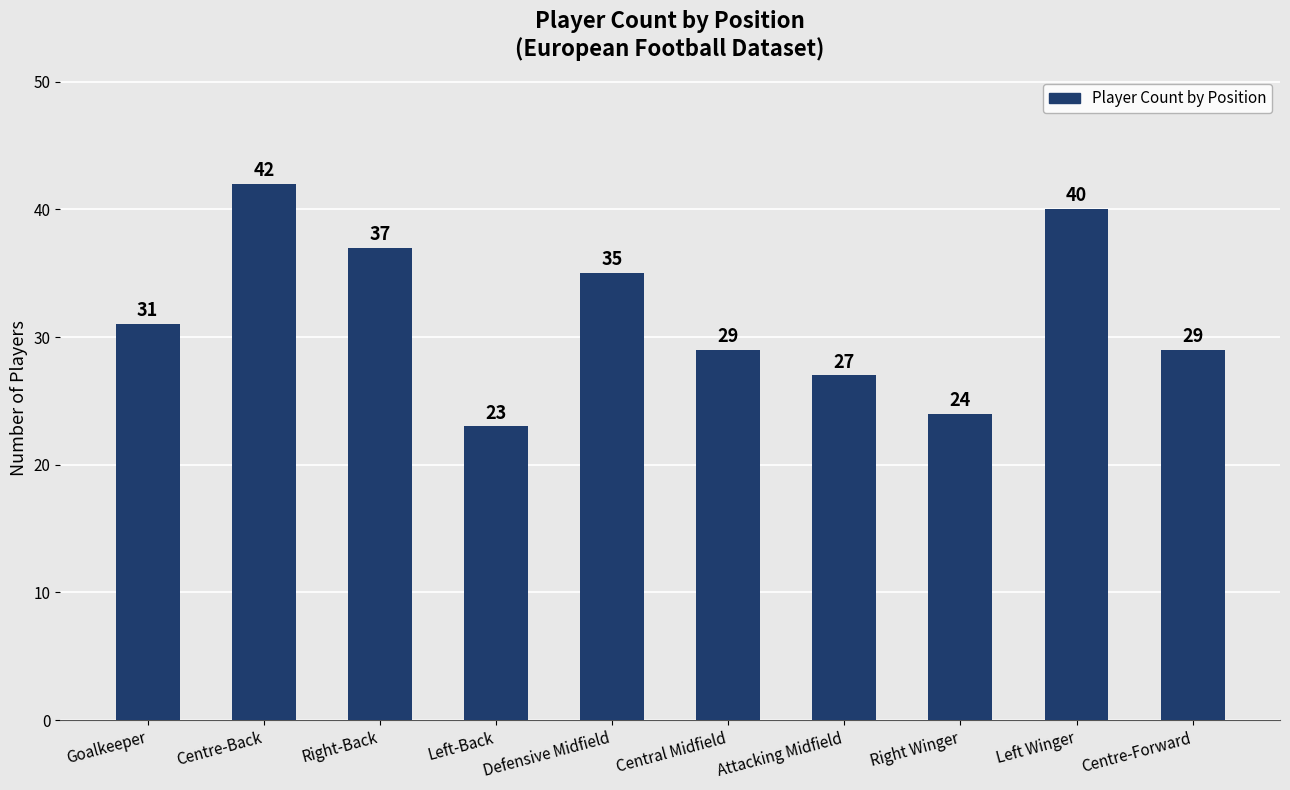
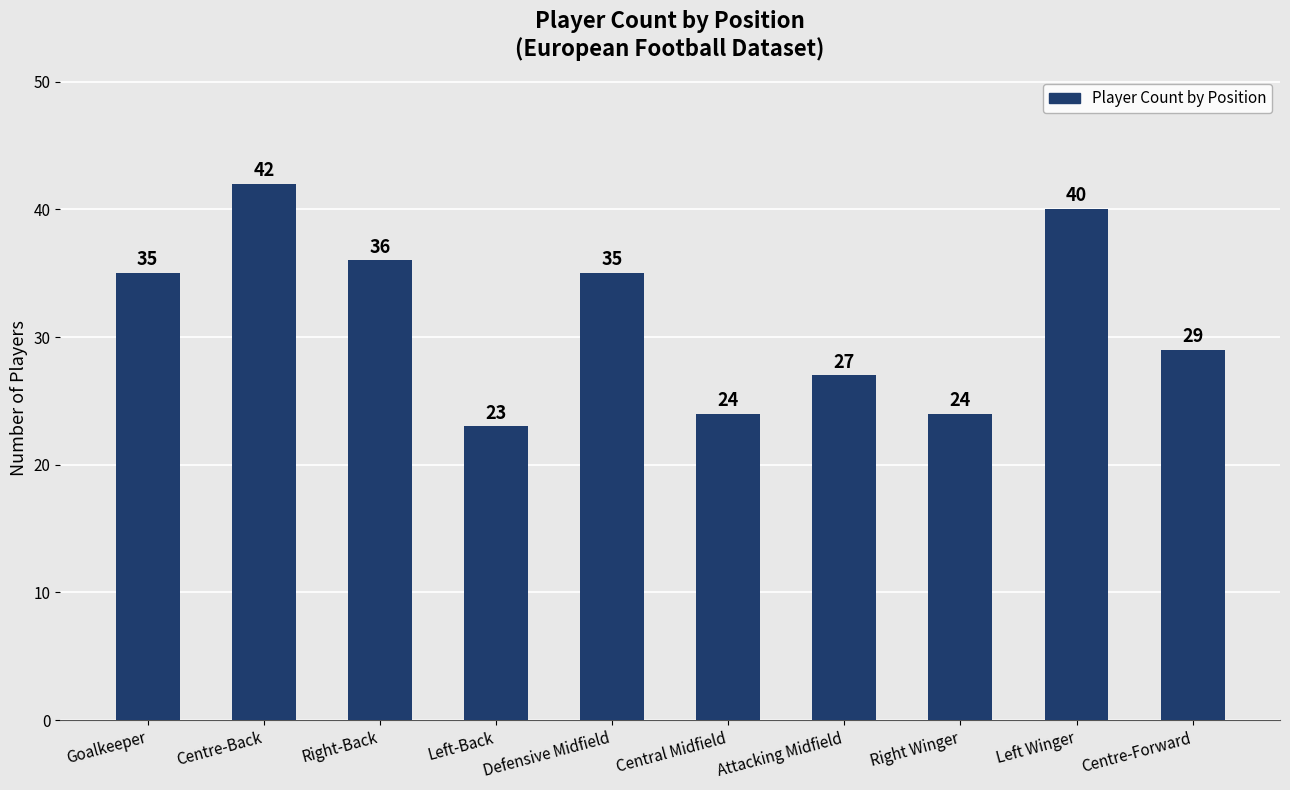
  {
-   "Goalkeeper": 31,
+   "Goalkeeper": 35,
    "Centre-Back": 42,
-   "Right-Back": 37,
+   "Right-Back": 36,
    "Left-Back": 23,
    "Defensive Midfield": 35,
-   "Central Midfield": 29,
+   "Central Midfield": 24,
    "Attacking Midfield": 27,
    "Right Winger": 24,
    "Left Winger": 40,
    "Centre-Forward": 29
  }
